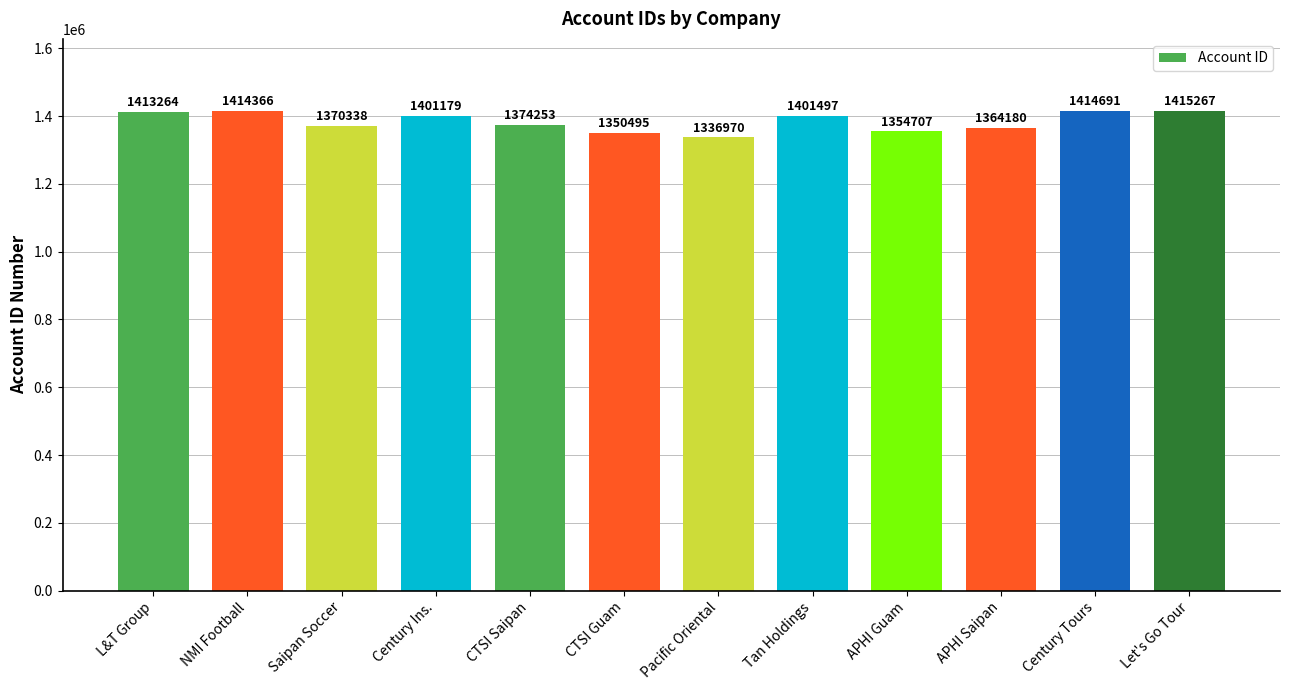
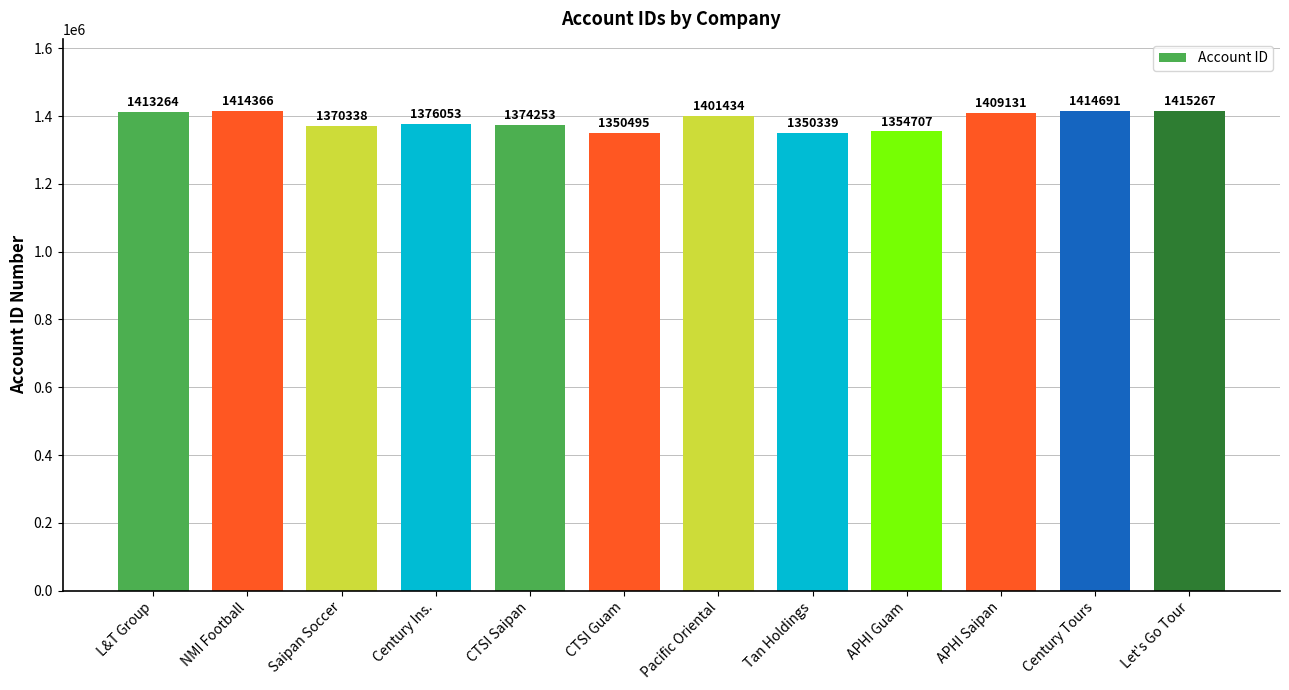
  {
    "L&T Group": 1413264,
    "NMI Football": 1414366,
    "Saipan Soccer": 1370338,
-   "Century Ins.": 1401179,
+   "Century Ins.": 1376053,
    "CTSI Saipan": 1374253,
    "CTSI Guam": 1350495,
-   "Pacific Oriental": 1336970,
-   "Tan Holdings": 1401497,
+   "Pacific Oriental": 1401434,
+   "Tan Holdings": 1350339,
    "APHI Guam": 1354707,
-   "APHI Saipan": 1364180,
+   "APHI Saipan": 1409131,
    "Century Tours": 1414691,
    "Let's Go Tour": 1415267
  }
